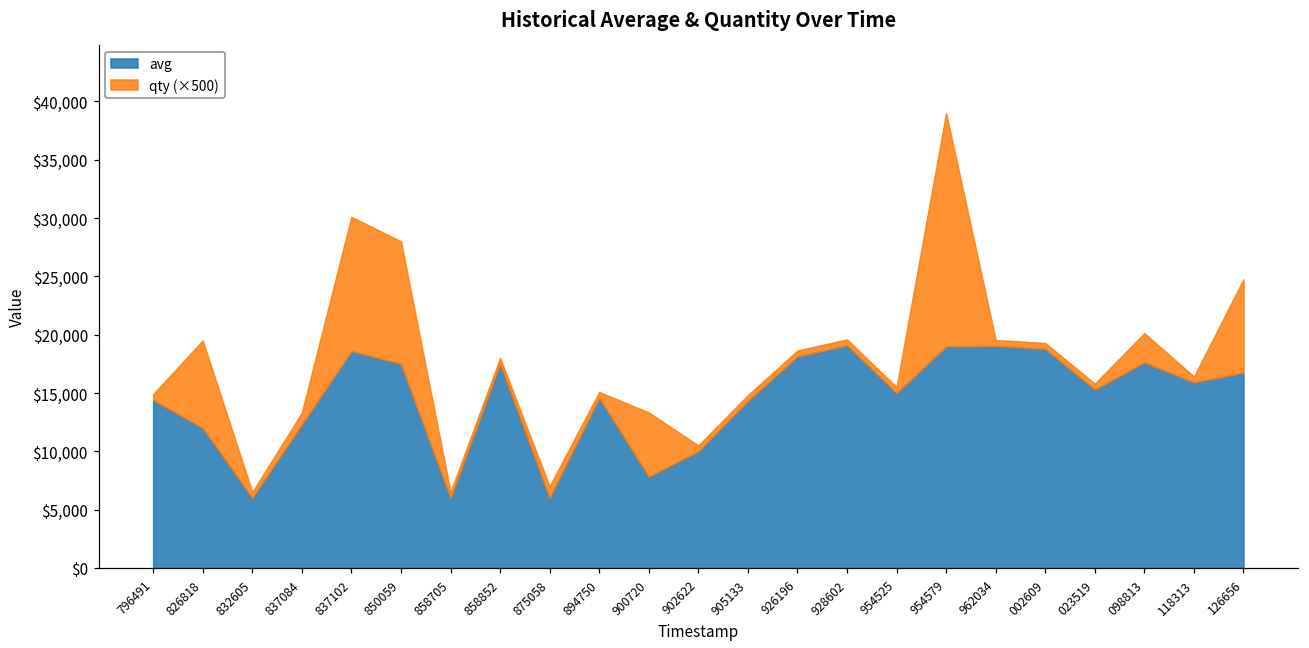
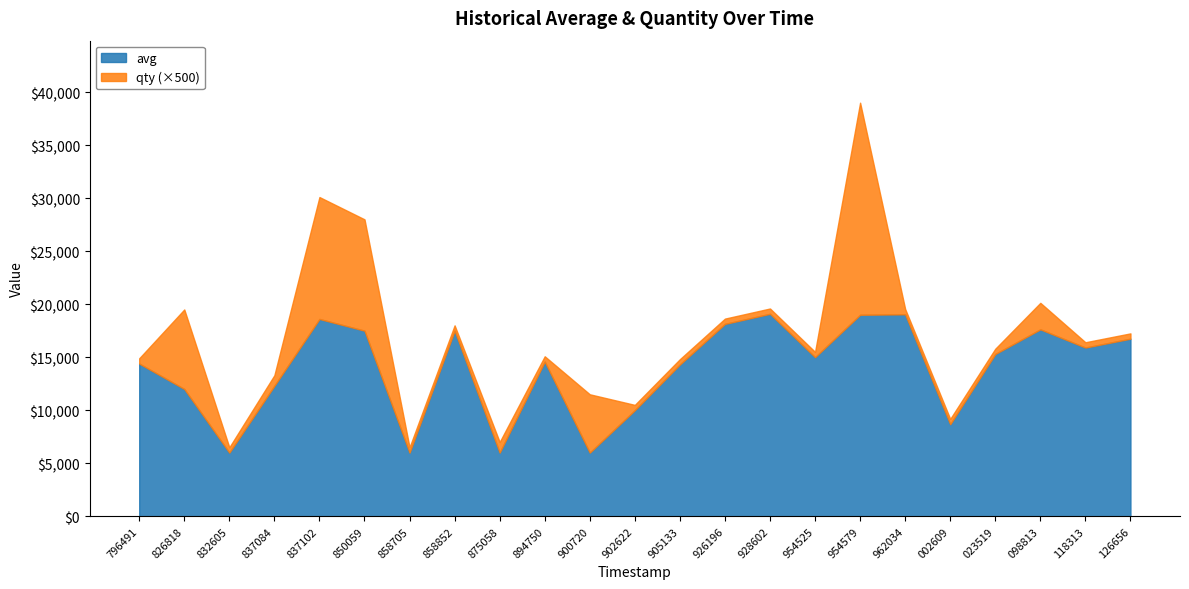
  {
    "avg": {
      "796491": "$14,400",
      "826818": "$12,000",
      "832605": "$6,000",
      "837084": "$12,300",
      "837102": "$18,600",
      "850059": "$17,500",
      "858705": "$6,000",
      "858852": "$17,500",
      "875058": "$6,000",
      "894750": "$14,600",
-     "900720": "$7,800",
+     "900720": "$6,000",
      "902622": "$10,000",
      "905133": "$14,300",
      "926196": "$18,100",
      "928602": "$19,100",
      "954525": "$15,000",
      "954579": "$19,000",
      "962034": "$19,000",
-     "002609": "$18,800",
+     "002609": "$8,700",
      "023519": "$15,300",
      "098813": "$17,600",
      "118313": "$15,900",
      "126656": "$16,700"
    },
    "qty (×500)": {
      "796491": "$500",
      "826818": "$7,500",
      "832605": "$500",
      "837084": "$1,000",
      "837102": "$11,500",
      "850059": "$10,500",
      "858705": "$500",
      "858852": "$500",
      "875058": "$1,000",
      "894750": "$500",
      "900720": "$5,500",
      "902622": "$500",
      "905133": "$500",
      "926196": "$500",
      "928602": "$500",
      "954525": "$500",
      "954579": "$20,000",
      "962034": "$500",
      "002609": "$500",
      "023519": "$500",
      "098813": "$2,500",
      "118313": "$500",
-     "126656": "$8,000"
+     "126656": "$500"
    }
  }
